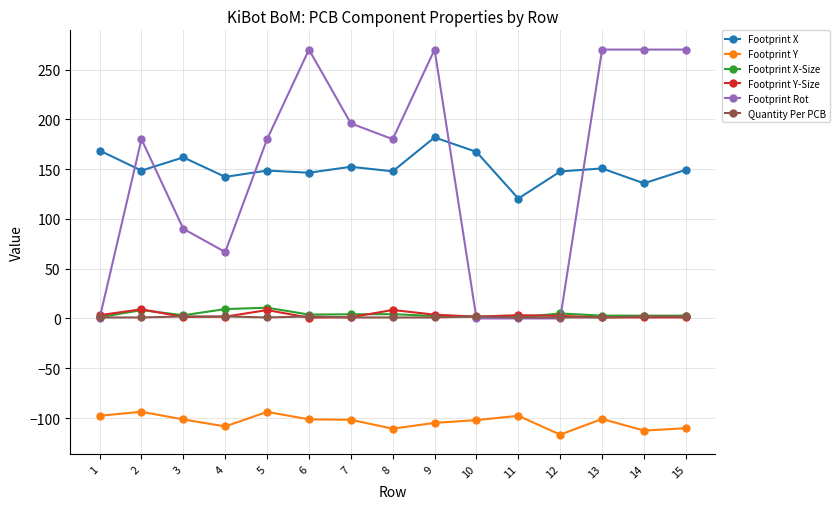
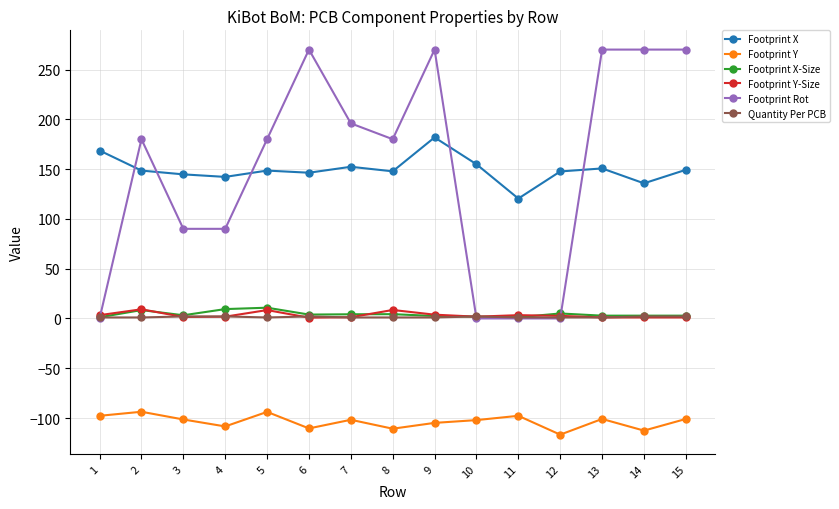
  {
    "Footprint X": {
      "1": 170,
      "2": 150,
-     "3": 160,
+     "3": 140,
      "4": 140,
      "5": 150,
      "6": 150,
      "7": 150,
      "8": 150,
      "9": 180,
-     "10": 170,
+     "10": 150,
      "11": 120,
      "12": 150,
      "13": 150,
      "14": 140,
      "15": 150
    },
    "Footprint Y": {
      "1": -100,
      "2": -90,
      "3": -100,
      "4": -110,
      "5": -90,
-     "6": -100,
+     "6": -110,
      "7": -100,
      "8": -110,
      "9": -100,
      "10": -100,
      "11": -100,
      "12": -120,
      "13": -100,
      "14": -110,
-     "15": -110
+     "15": -100
    },
    "Footprint X-Size": {
      "4": 10,
      "7": 0,
      "8": 0
    },
    "Footprint Y-Size": {
      "8": 10
    },
    "Footprint Rot": {
      "2": 180,
      "3": 90,
-     "4": 70,
+     "4": 90,
      "5": 180,
      "6": 270,
      "7": 200,
      "8": 180,
      "9": 270,
      "13": 270,
      "14": 270,
      "15": 270
    },
    "Quantity Per PCB": {
      "2": 0,
      "5": 0,
      "8": 0
    }
  }
